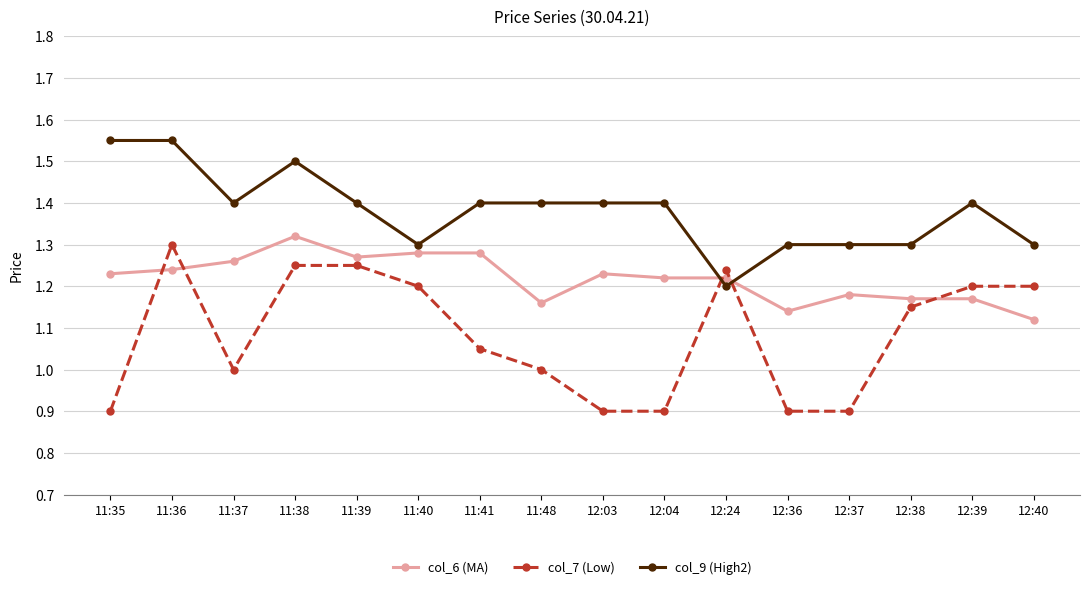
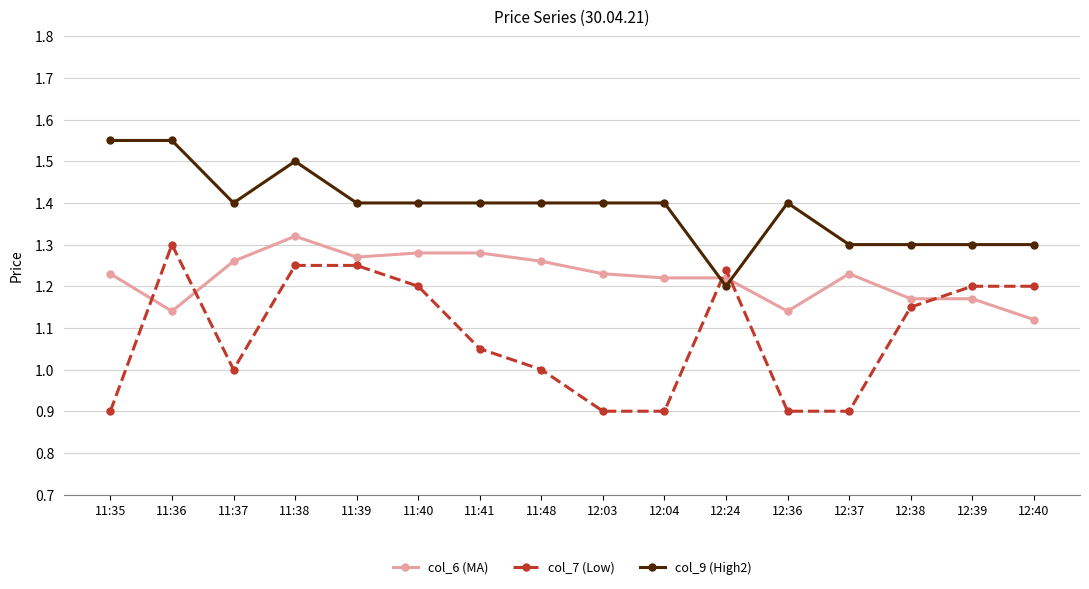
  {
    "col_6 (MA)": {
      "11:35": 1.23,
-     "11:36": 1.24,
+     "11:36": 1.14,
      "11:37": 1.26,
      "11:38": 1.32,
      "11:39": 1.27,
      "11:40": 1.28,
      "11:41": 1.28,
-     "11:48": 1.16,
+     "11:48": 1.26,
      "12:03": 1.23,
      "12:04": 1.22,
      "12:24": 1.22,
      "12:36": 1.14,
-     "12:37": 1.18,
+     "12:37": 1.23,
      "12:38": 1.17,
      "12:39": 1.17,
      "12:40": 1.12
    },
    "col_7 (Low)": {
      "11:35": 0.90,
      "11:36": 1.30,
      "11:37": 1.00,
      "11:38": 1.25,
      "11:39": 1.25,
      "11:40": 1.20,
      "11:41": 1.05,
      "11:48": 1.00,
      "12:03": 0.90,
      "12:04": 0.90,
      "12:24": 1.24,
      "12:36": 0.90,
      "12:37": 0.90,
      "12:38": 1.15,
      "12:39": 1.20,
      "12:40": 1.20
    },
    "col_9 (High2)": {
      "11:35": 1.55,
      "11:36": 1.55,
      "11:37": 1.4,
      "11:38": 1.5,
      "11:39": 1.4,
-     "11:40": 1.3,
+     "11:40": 1.4,
      "11:41": 1.4,
      "11:48": 1.4,
      "12:03": 1.4,
      "12:04": 1.4,
      "12:24": 1.2,
-     "12:36": 1.3,
+     "12:36": 1.4,
      "12:37": 1.3,
      "12:38": 1.3,
-     "12:39": 1.4,
+     "12:39": 1.3,
      "12:40": 1.3
    }
  }
